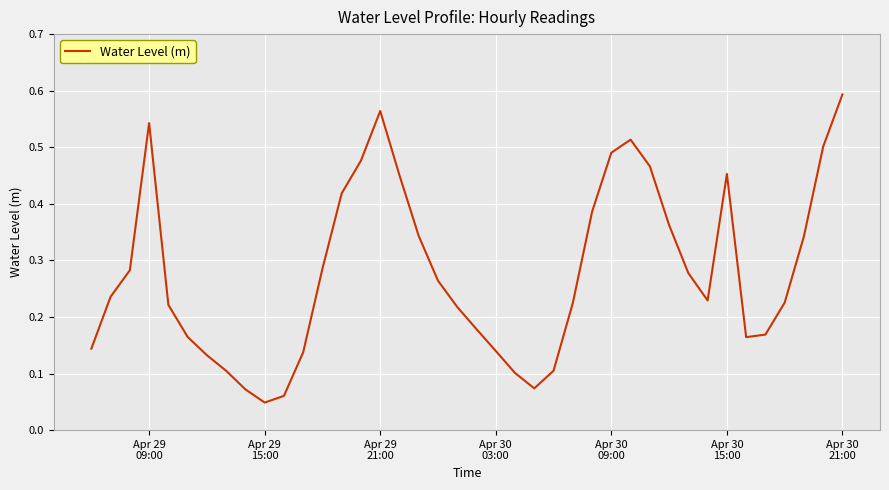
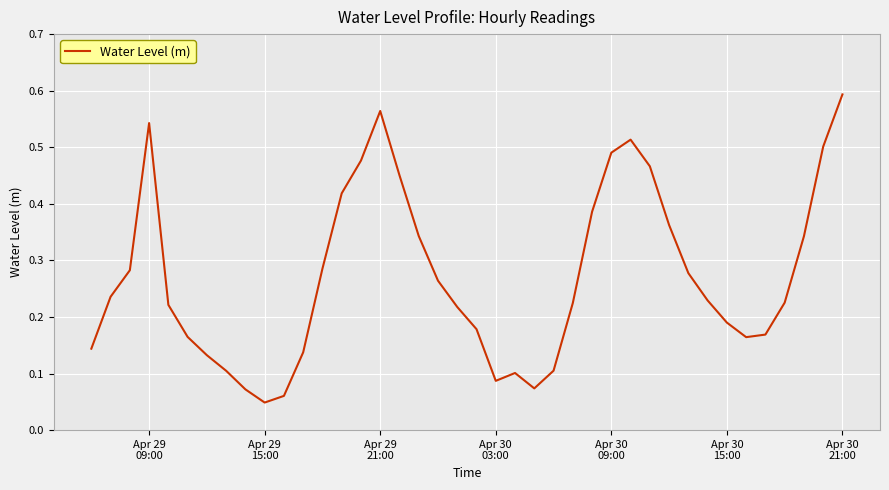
  {
    "Apr 29 09:00": 0.54,
    "Apr 29 15:00": 0.05,
    "Apr 29 21:00": 0.56,
-   "Apr 30 03:00": 0.14,
+   "Apr 30 03:00": 0.09,
    "Apr 30 09:00": 0.49,
-   "Apr 30 15:00": 0.45,
+   "Apr 30 15:00": 0.19,
    "Apr 30 21:00": 0.59
  }
